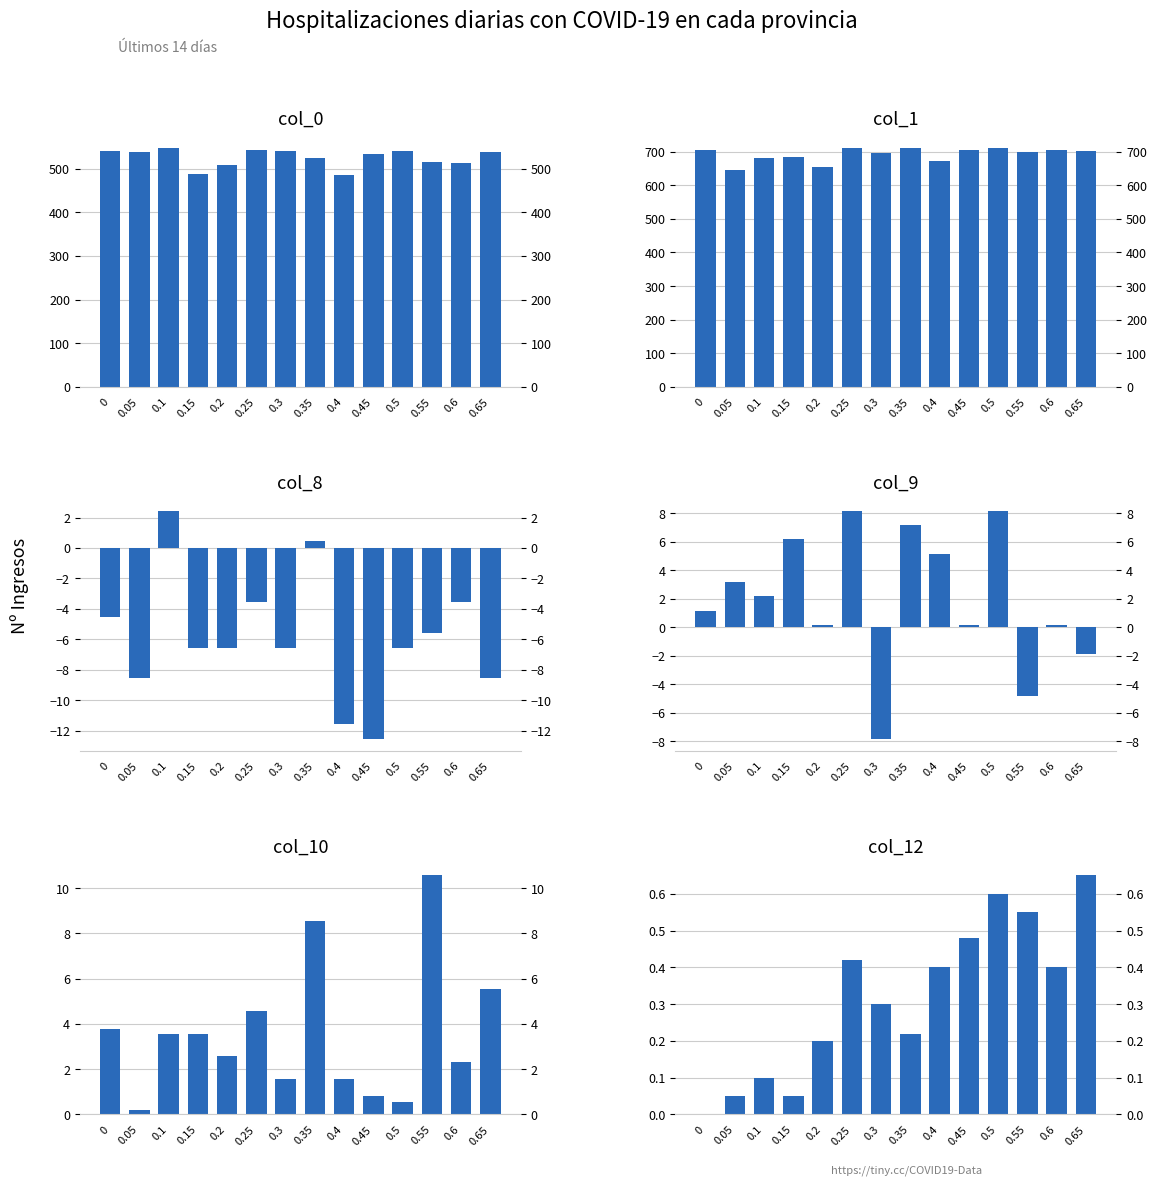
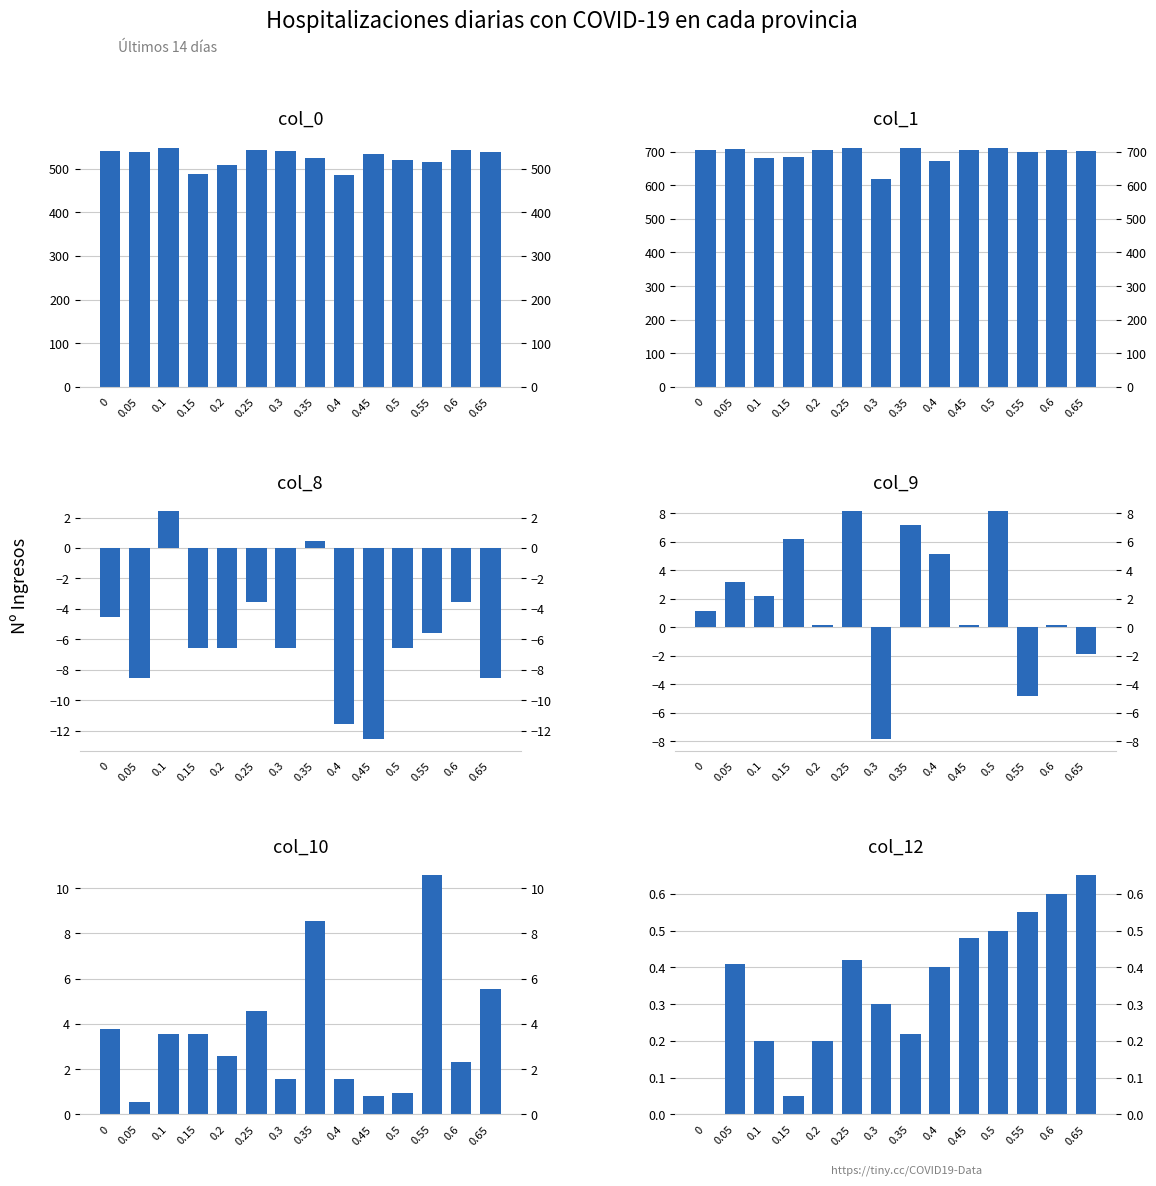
  {
    "col_0": {
      "0": 540,
      "0.05": 540,
      "0.1": 550,
      "0.15": 490,
      "0.2": 510,
      "0.25": 540,
      "0.3": 540,
      "0.35": 530,
      "0.4": 490,
      "0.45": 530,
-     "0.5": 540,
+     "0.5": 520,
      "0.55": 520,
-     "0.6": 510,
+     "0.6": 540,
      "0.65": 540
    },
    "col_1": {
      "0": 710,
-     "0.05": 650,
+     "0.05": 710,
      "0.1": 680,
      "0.15": 680,
-     "0.2": 650,
+     "0.2": 710,
      "0.25": 710,
-     "0.3": 700,
+     "0.3": 620,
      "0.35": 710,
      "0.4": 670,
      "0.45": 710,
      "0.5": 710,
      "0.55": 700,
      "0.6": 710,
      "0.65": 700
    },
    "col_8": {
      "0": -4.6,
      "0.05": -8.6,
      "0.1": 2.4,
      "0.15": -6.6,
      "0.2": -6.6,
      "0.25": -3.6,
      "0.3": -6.6,
      "0.35": 0.4,
      "0.4": -11.6,
      "0.45": -12.6,
      "0.5": -6.6,
      "0.55": -5.6,
      "0.6": -3.6,
      "0.65": -8.6
    },
    "col_9": {
      "0": 1.1,
      "0.05": 3.1,
      "0.1": 2.1,
      "0.15": 6.1,
      "0.25": 8.1,
      "0.3": -7.9,
      "0.35": 7.1,
      "0.4": 5.1,
      "0.5": 8.1,
      "0.55": -4.9,
      "0.65": -1.9
    },
    "col_10": {
      "0": 3.8,
-     "0.05": 0.2,
+     "0.05": 0.6,
      "0.1": 3.6,
      "0.15": 3.6,
      "0.2": 2.6,
      "0.25": 4.6,
      "0.3": 1.6,
      "0.35": 8.6,
      "0.4": 1.6,
      "0.45": 0.8,
-     "0.5": 0.6,
+     "0.5": 0.9,
      "0.55": 10.6,
      "0.6": 2.3,
      "0.65": 5.6
    },
    "col_12": {
      "0": 0.00,
-     "0.05": 0.05,
-     "0.1": 0.1,
+     "0.05": 0.41,
+     "0.1": 0.2,
      "0.15": 0.05,
      "0.2": 0.20,
      "0.25": 0.42,
      "0.3": 0.30,
      "0.35": 0.22,
      "0.4": 0.40,
      "0.45": 0.48,
-     "0.5": 0.6,
+     "0.5": 0.5,
      "0.55": 0.55,
-     "0.6": 0.4,
+     "0.6": 0.6,
      "0.65": 0.65
    }
  }
